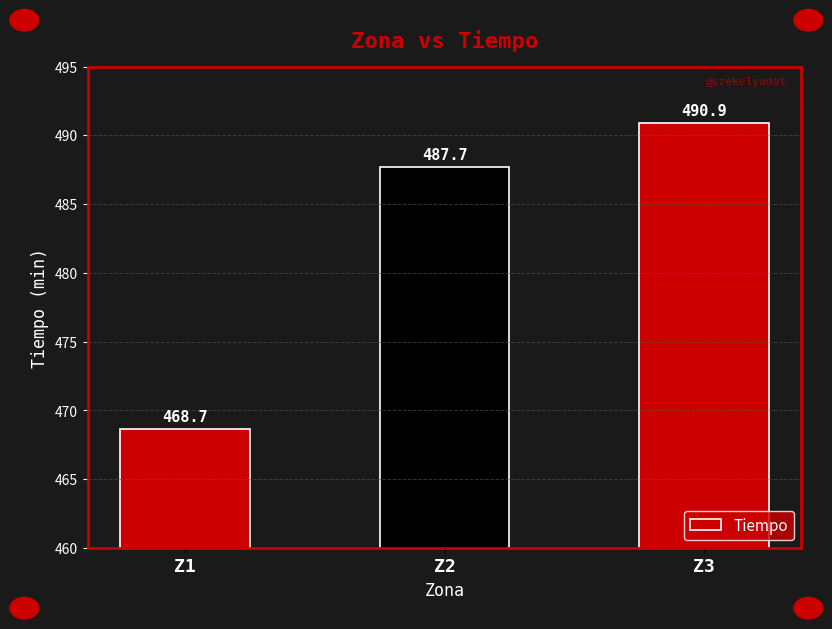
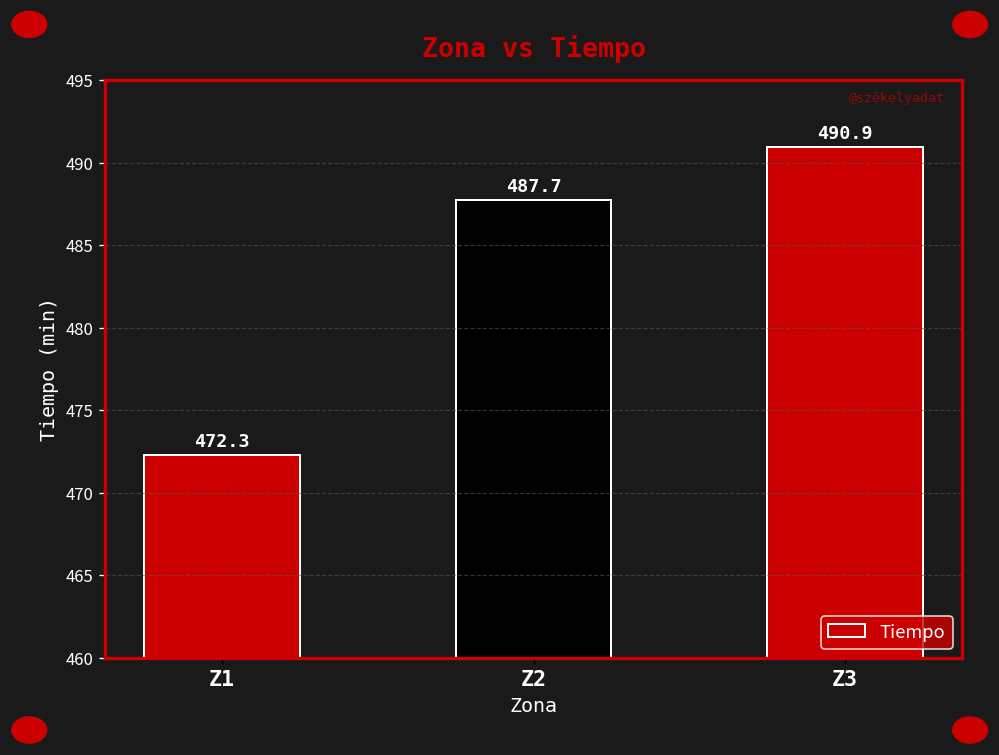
  {
-   "Z1": 468.7,
+   "Z1": 472.3,
    "Z2": 487.7,
    "Z3": 490.9
  }
